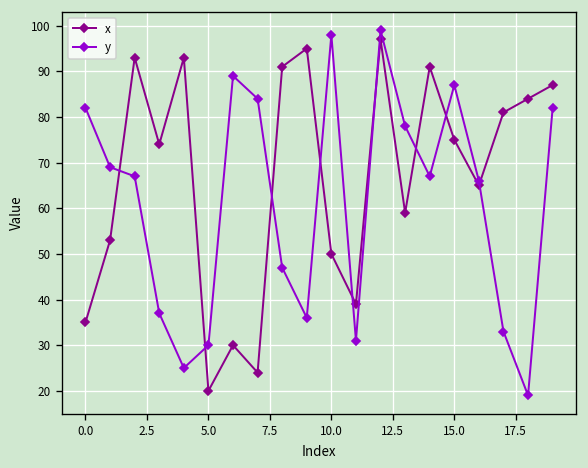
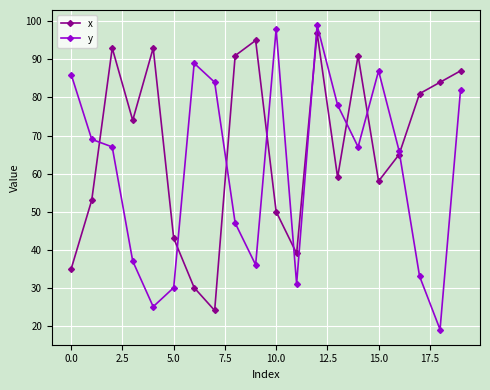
  {
    "x": {
      "0.0": 35,
-     "5.0": 20,
+     "5.0": 43,
      "10.0": 50,
-     "15.0": 75
+     "15.0": 58
    },
    "y": {
-     "0.0": 82,
+     "0.0": 86,
      "5.0": 30,
      "10.0": 98,
      "15.0": 87
    }
  }
